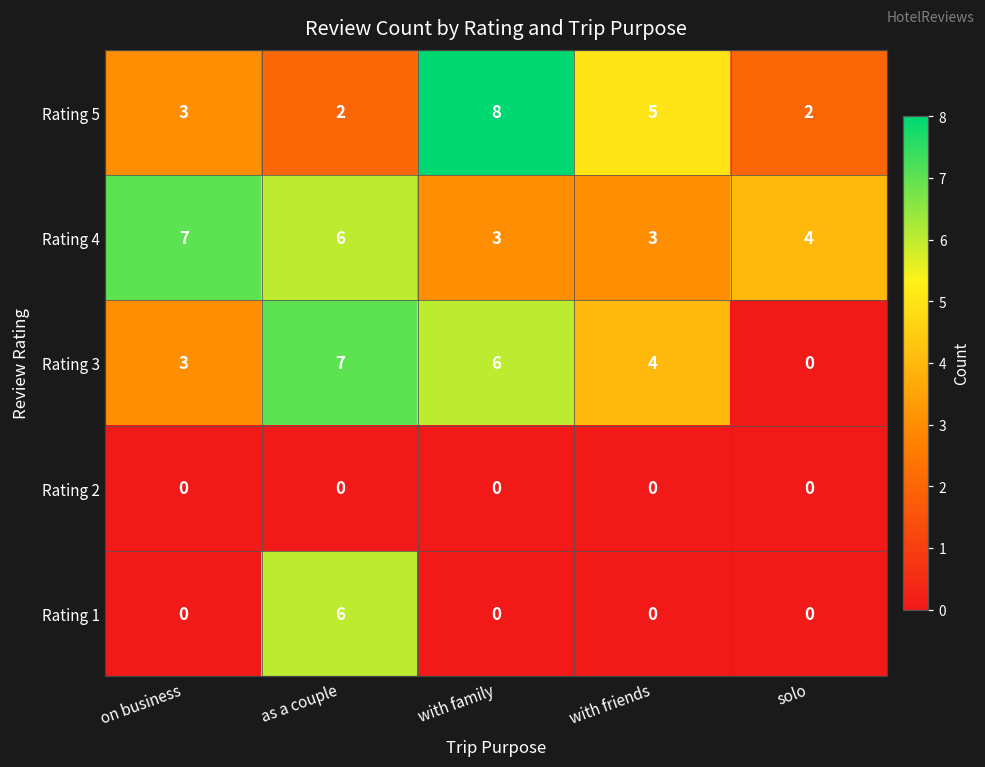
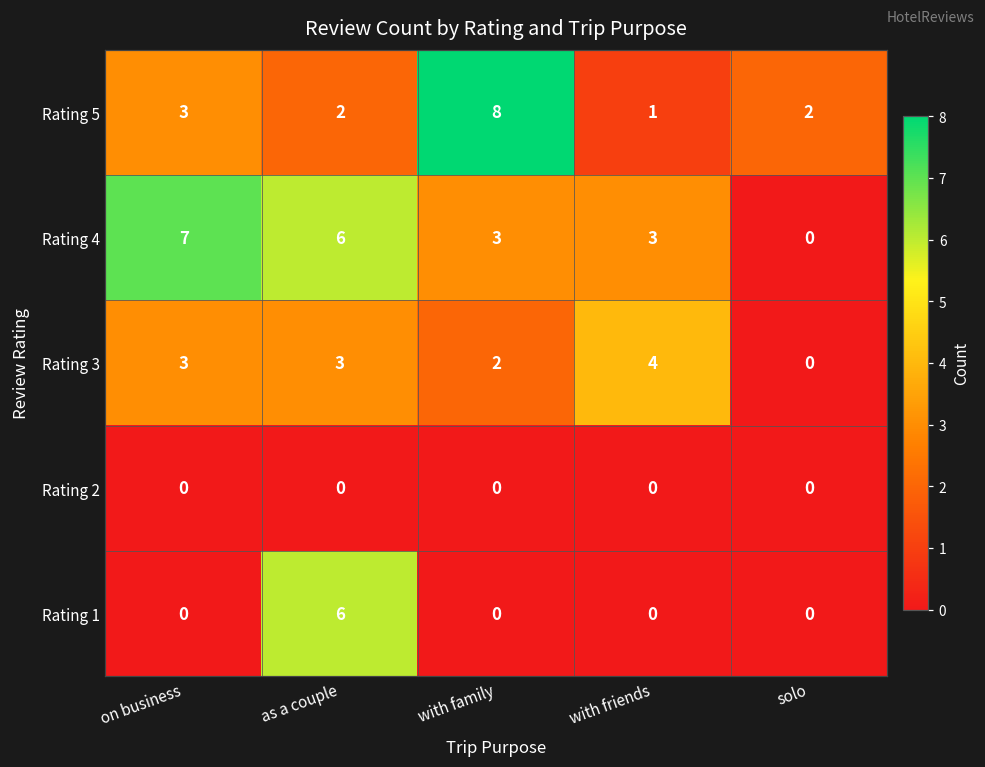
  {
    "Rating 5": {
      "on business": 3,
      "as a couple": 2,
      "with family": 8,
-     "with friends": 5,
+     "with friends": 1,
      "solo": 2
    },
    "Rating 4": {
      "on business": 7,
      "as a couple": 6,
      "with family": 3,
      "with friends": 3,
-     "solo": 4
+     "solo": 0
    },
    "Rating 3": {
      "on business": 3,
-     "as a couple": 7,
-     "with family": 6,
+     "as a couple": 3,
+     "with family": 2,
      "with friends": 4,
      "solo": 0
    },
    "Rating 2": {
      "on business": 0,
      "as a couple": 0,
      "with family": 0,
      "with friends": 0,
      "solo": 0
    },
    "Rating 1": {
      "on business": 0,
      "as a couple": 6,
      "with family": 0,
      "with friends": 0,
      "solo": 0
    }
  }
